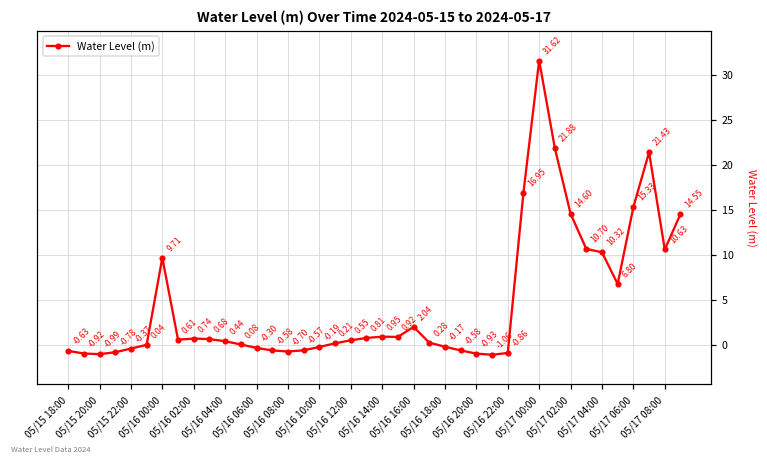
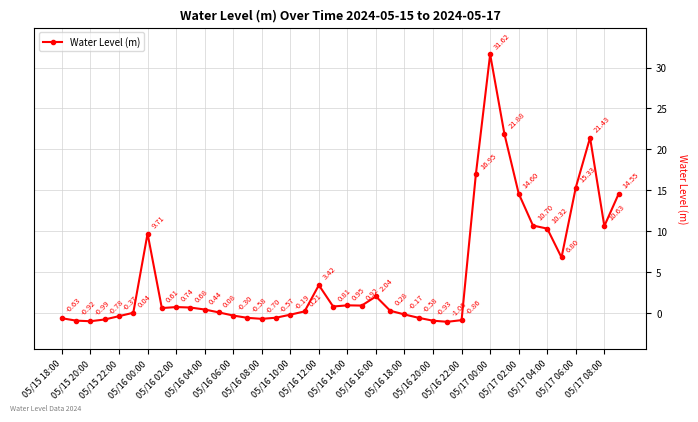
  {
    "05/16 00:00": 9.71,
    "05/16 02:00": 0.74,
    "05/16 04:00": 0.44,
-   "05/16 12:00": 0.55,
+   "05/16 12:00": 3.42,
    "05/16 14:00": 0.95,
    "05/16 16:00": 2.04,
    "05/17 00:00": 31.62,
    "05/17 02:00": 14.60,
    "05/17 06:00": 15.33,
    "05/17 08:00": 10.63
  }
